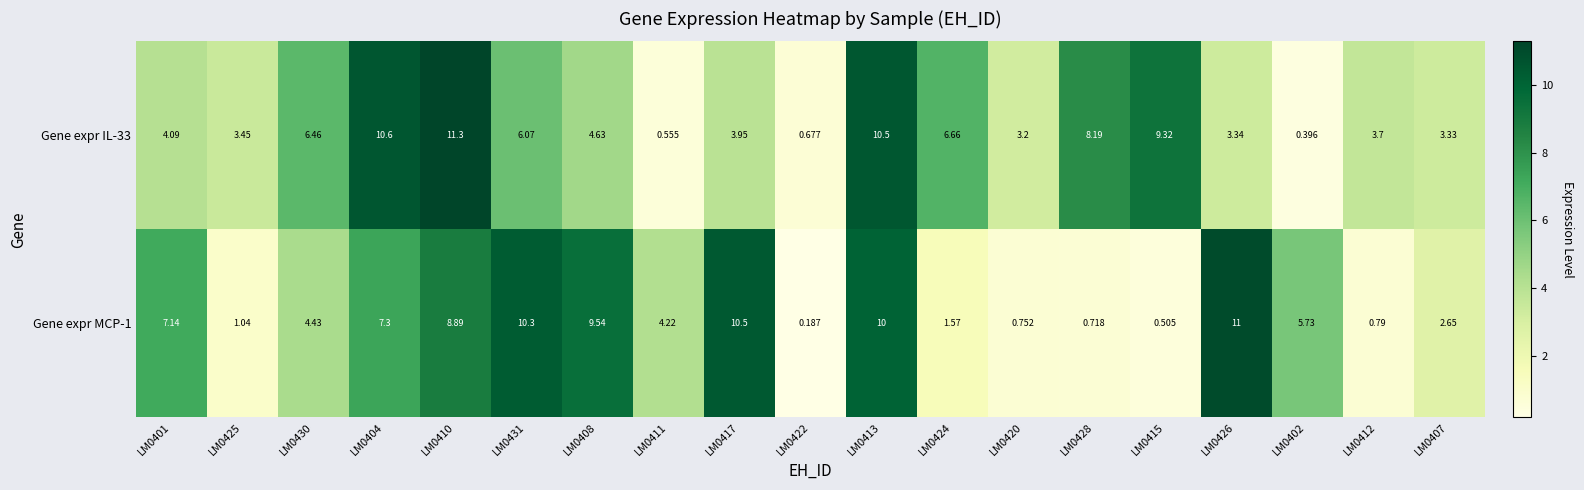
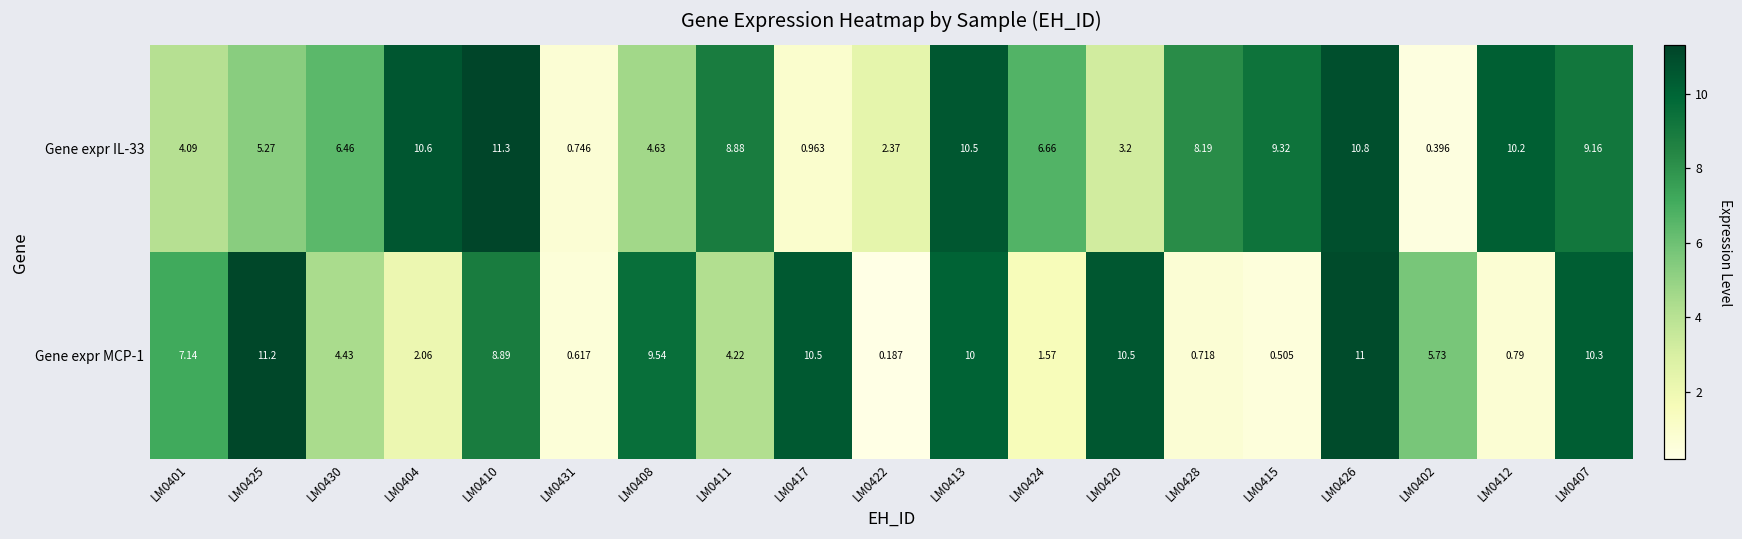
  {
    "Gene expr IL-33": {
      "LM0401": 4.09,
-     "LM0425": 3.45,
+     "LM0425": 5.27,
      "LM0430": 6.46,
      "LM0404": 10.6,
      "LM0410": 11.3,
-     "LM0431": 6.07,
+     "LM0431": 0.746,
      "LM0408": 4.63,
-     "LM0411": 0.555,
-     "LM0417": 3.95,
-     "LM0422": 0.677,
+     "LM0411": 8.88,
+     "LM0417": 0.963,
+     "LM0422": 2.37,
      "LM0413": 10.5,
      "LM0424": 6.66,
      "LM0420": 3.2,
      "LM0428": 8.19,
      "LM0415": 9.32,
-     "LM0426": 3.34,
+     "LM0426": 10.8,
      "LM0402": 0.396,
-     "LM0412": 3.7,
-     "LM0407": 3.33
+     "LM0412": 10.2,
+     "LM0407": 9.16
    },
    "Gene expr MCP-1": {
      "LM0401": 7.14,
-     "LM0425": 1.04,
+     "LM0425": 11.2,
      "LM0430": 4.43,
-     "LM0404": 7.3,
+     "LM0404": 2.06,
      "LM0410": 8.89,
-     "LM0431": 10.3,
+     "LM0431": 0.617,
      "LM0408": 9.54,
      "LM0411": 4.22,
      "LM0417": 10.5,
      "LM0422": 0.187,
      "LM0413": 10,
      "LM0424": 1.57,
-     "LM0420": 0.752,
+     "LM0420": 10.5,
      "LM0428": 0.718,
      "LM0415": 0.505,
      "LM0426": 11,
      "LM0402": 5.73,
      "LM0412": 0.79,
-     "LM0407": 2.65
+     "LM0407": 10.3
    }
  }
